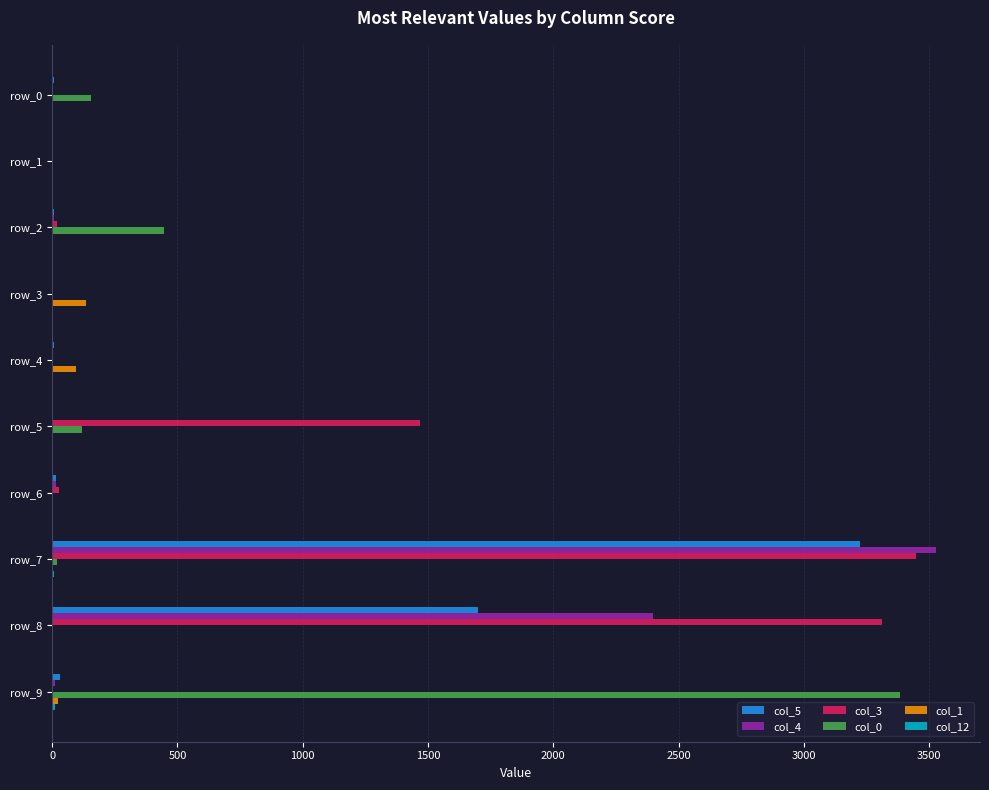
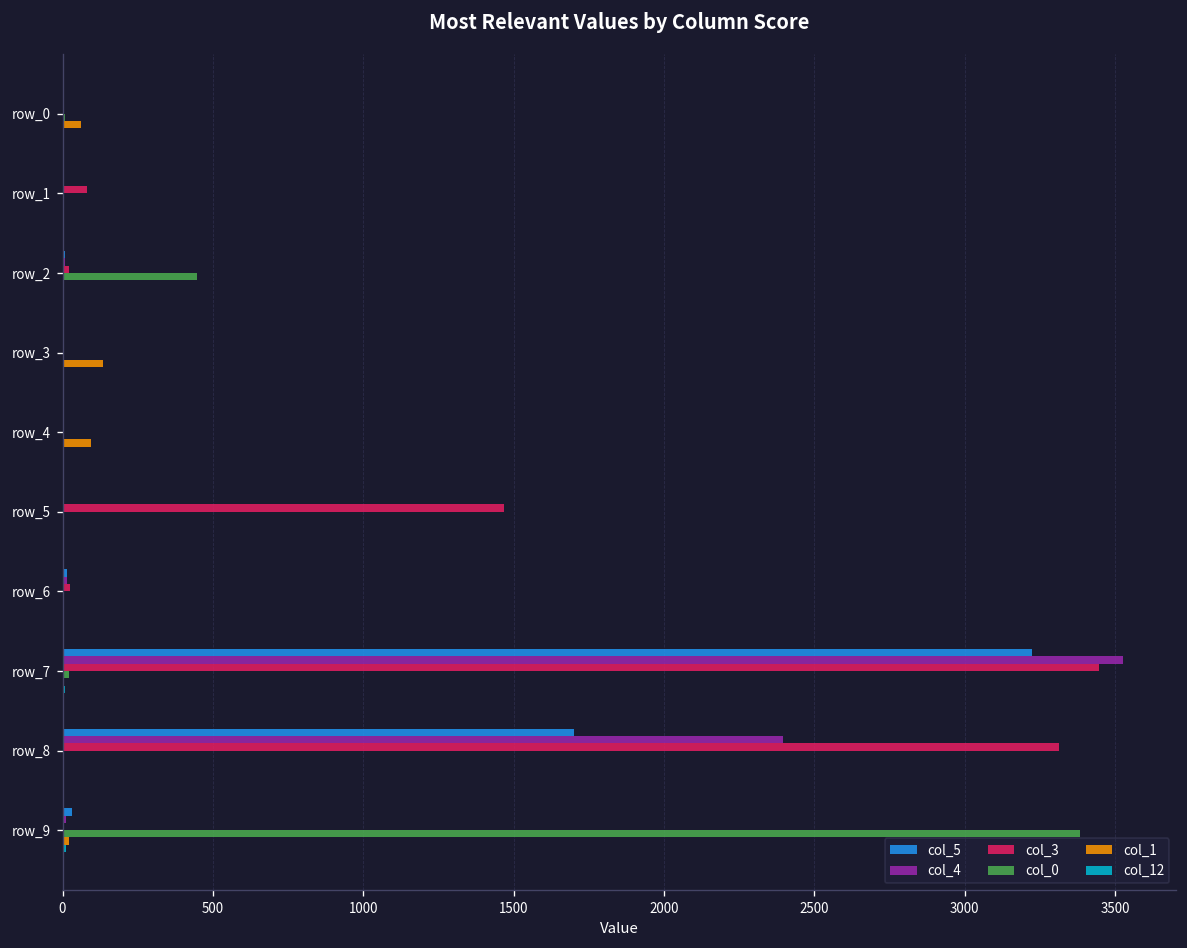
  {
    "col_4": {
      "row_1": 0,
      "row_3": 0,
      "row_5": 0,
      "row_6": 10,
      "row_7": 3530,
      "row_8": 2400,
      "row_9": 10
    },
    "col_3": {
      "row_0": 0,
-     "row_1": 0,
+     "row_1": 80,
      "row_2": 20,
      "row_3": 0,
      "row_4": 0,
      "row_5": 1470,
      "row_6": 30,
      "row_7": 3450,
      "row_8": 3310
    },
    "col_0": {
-     "row_0": 150,
+     "row_0": 10,
      "row_1": 0,
      "row_2": 450,
      "row_3": 0,
      "row_4": 0,
-     "row_5": 120,
+     "row_5": 0,
      "row_6": 0,
      "row_7": 20,
      "row_9": 3380
    },
    "col_1": {
-     "row_0": 0,
+     "row_0": 60,
      "row_2": 0,
      "row_3": 140,
      "row_4": 100,
      "row_5": 0,
      "row_6": 0,
      "row_7": 0,
      "row_8": 0,
      "row_9": 20
    }
  }
